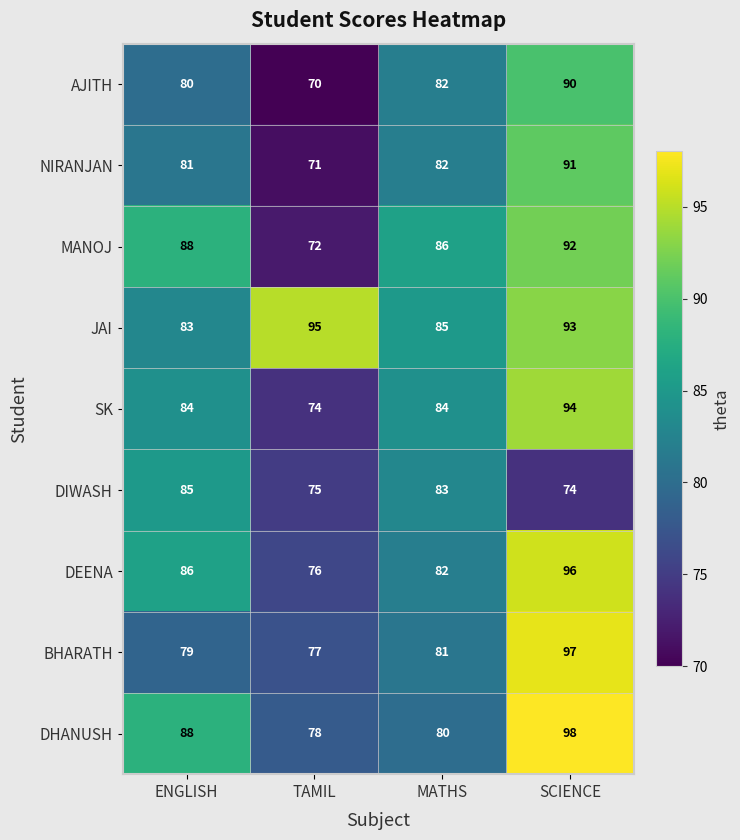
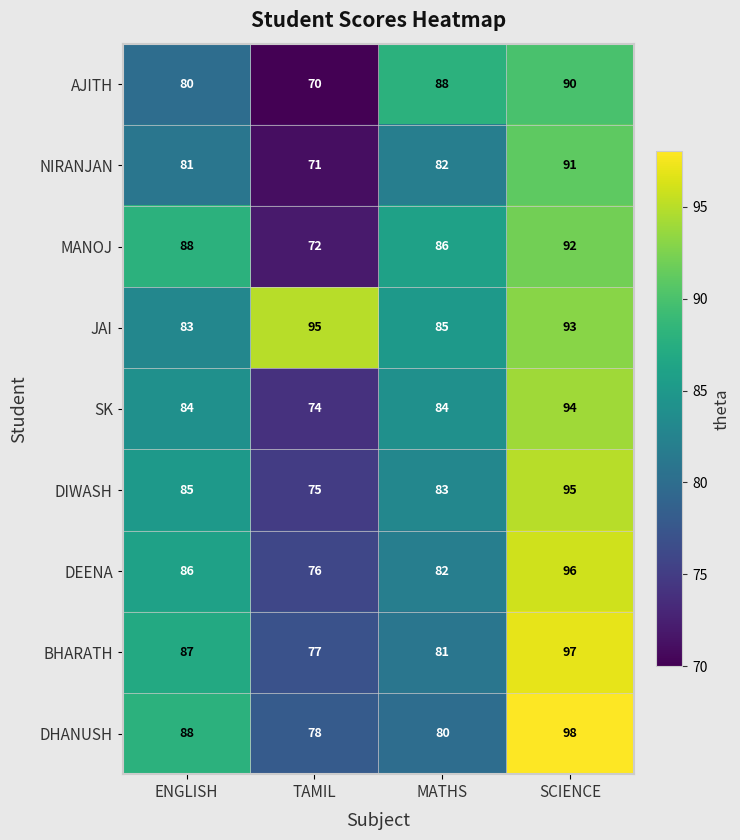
  {
    "AJITH": {
      "ENGLISH": 80,
      "TAMIL": 70,
-     "MATHS": 82,
+     "MATHS": 88,
      "SCIENCE": 90
    },
    "NIRANJAN": {
      "ENGLISH": 81,
      "TAMIL": 71,
      "MATHS": 82,
      "SCIENCE": 91
    },
    "MANOJ": {
      "ENGLISH": 88,
      "TAMIL": 72,
      "MATHS": 86,
      "SCIENCE": 92
    },
    "JAI": {
      "ENGLISH": 83,
      "TAMIL": 95,
      "MATHS": 85,
      "SCIENCE": 93
    },
    "SK": {
      "ENGLISH": 84,
      "TAMIL": 74,
      "MATHS": 84,
      "SCIENCE": 94
    },
    "DIWASH": {
      "ENGLISH": 85,
      "TAMIL": 75,
      "MATHS": 83,
-     "SCIENCE": 74
+     "SCIENCE": 95
    },
    "DEENA": {
      "ENGLISH": 86,
      "TAMIL": 76,
      "MATHS": 82,
      "SCIENCE": 96
    },
    "BHARATH": {
-     "ENGLISH": 79,
+     "ENGLISH": 87,
      "TAMIL": 77,
      "MATHS": 81,
      "SCIENCE": 97
    },
    "DHANUSH": {
      "ENGLISH": 88,
      "TAMIL": 78,
      "MATHS": 80,
      "SCIENCE": 98
    }
  }
